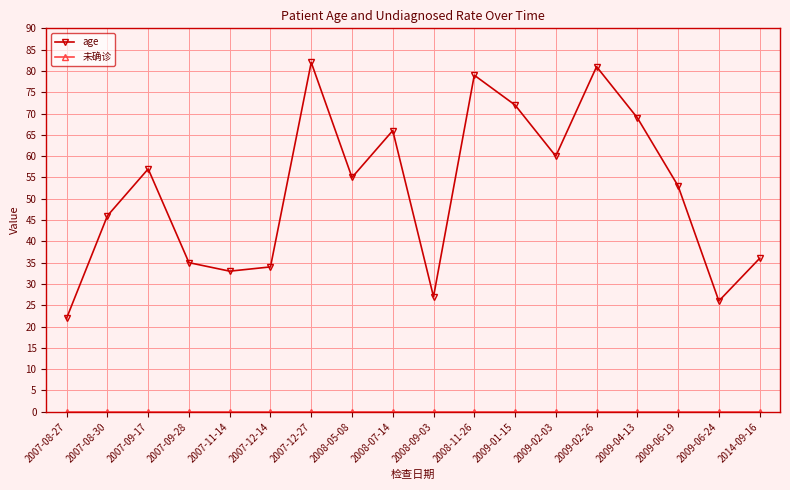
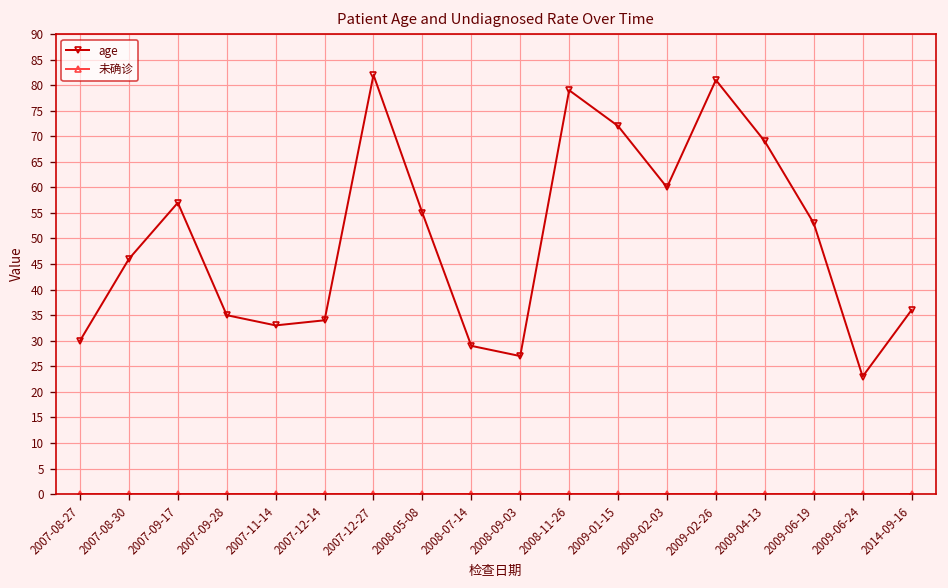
  {
    "age": {
-     "2007-08-27": 22,
+     "2007-08-27": 30,
      "2007-08-30": 46,
      "2007-09-17": 57,
      "2007-09-28": 35,
      "2007-11-14": 33,
      "2007-12-14": 34,
      "2007-12-27": 82,
      "2008-05-08": 55,
-     "2008-07-14": 66,
+     "2008-07-14": 29,
      "2008-09-03": 27,
      "2008-11-26": 79,
      "2009-01-15": 72,
      "2009-02-03": 60,
      "2009-02-26": 81,
      "2009-04-13": 69,
      "2009-06-19": 53,
-     "2009-06-24": 26,
+     "2009-06-24": 23,
      "2014-09-16": 36
    },
    "未确诊": {
      "2007-08-27": 0,
      "2007-08-30": 0,
      "2007-09-17": 0,
      "2007-09-28": 0,
      "2007-11-14": 0,
      "2007-12-14": 0,
      "2007-12-27": 0,
      "2008-05-08": 0,
      "2008-07-14": 0,
      "2008-09-03": 0,
      "2008-11-26": 0,
      "2009-01-15": 0,
      "2009-02-03": 0,
      "2009-02-26": 0,
      "2009-04-13": 0,
      "2009-06-19": 0,
      "2009-06-24": 0,
      "2014-09-16": 0
    }
  }
